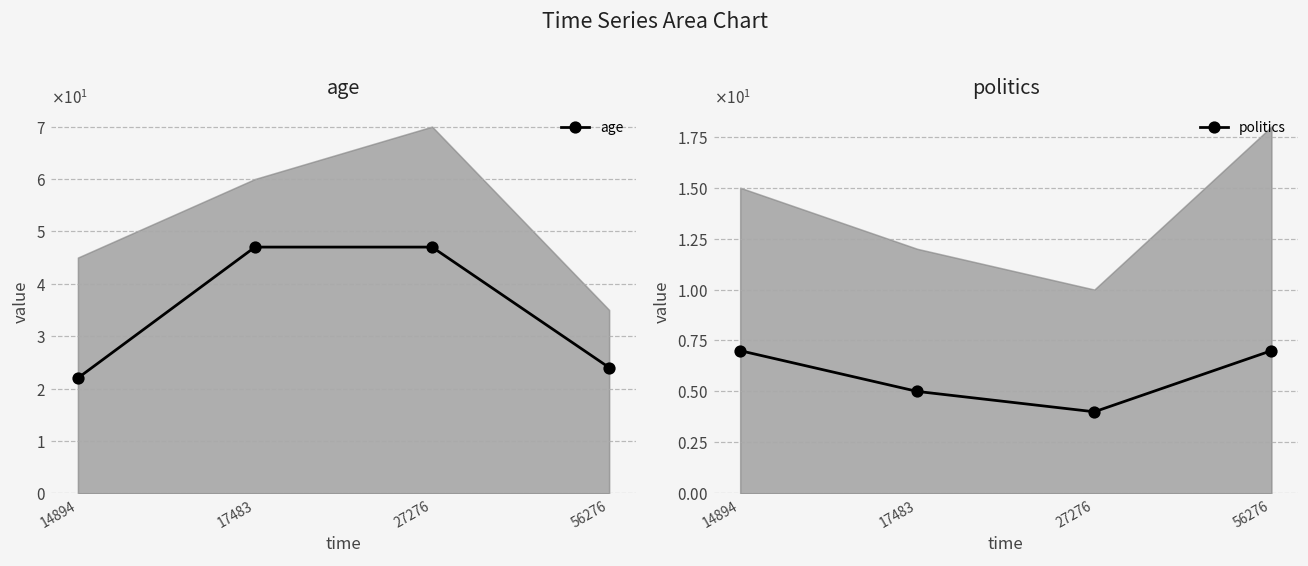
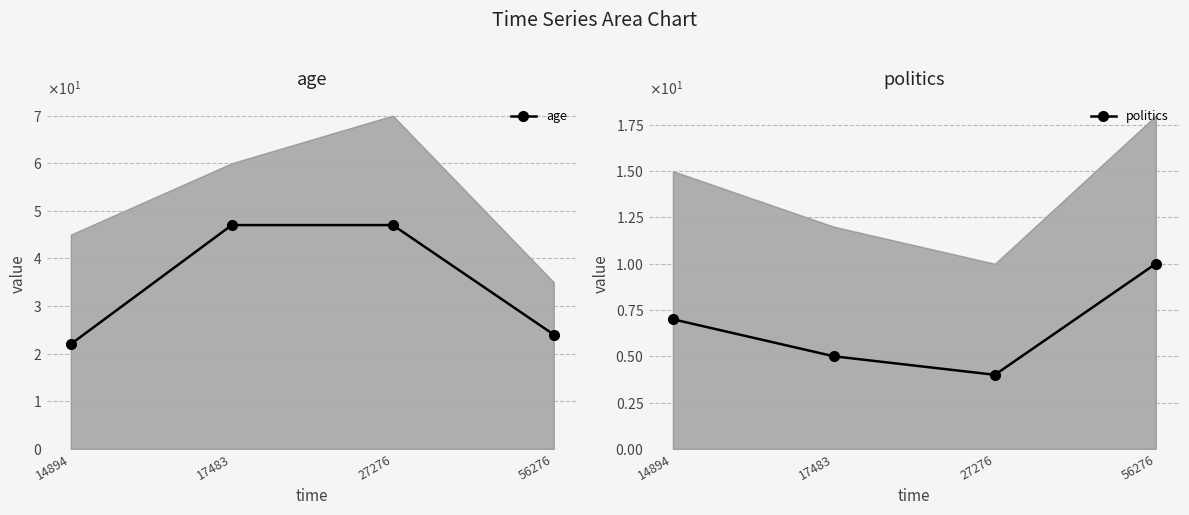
  {
    "age": {
      "age": {
        "14894": 22,
        "17483": 47,
        "27276": 47,
        "56276": 24
      }
    },
    "politics": {
      "politics": {
        "14894": 7,
        "17483": 5,
        "27276": 4,
-       "56276": 7
+       "56276": 10
      }
    }
  }
